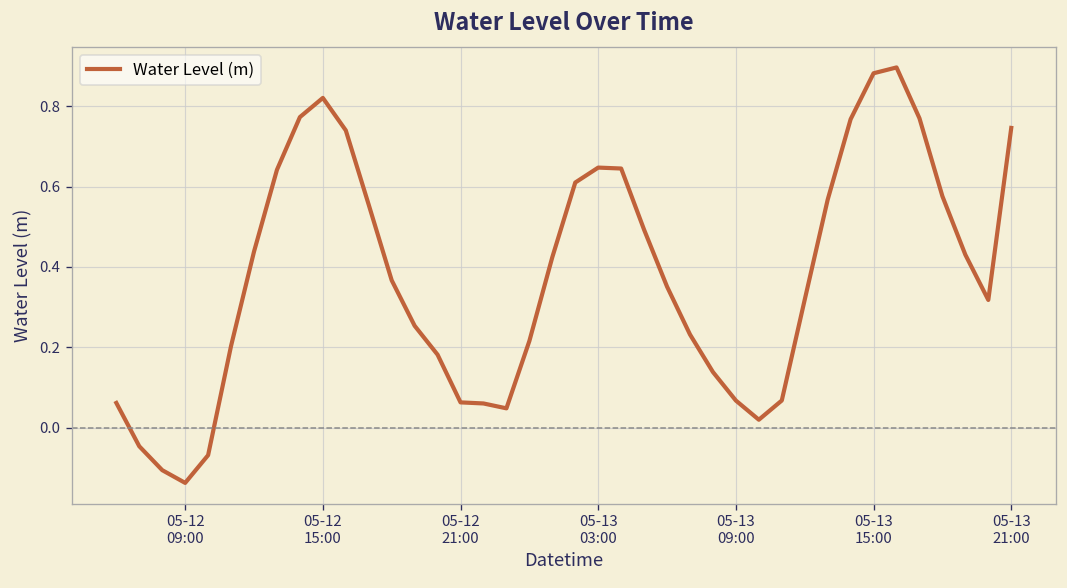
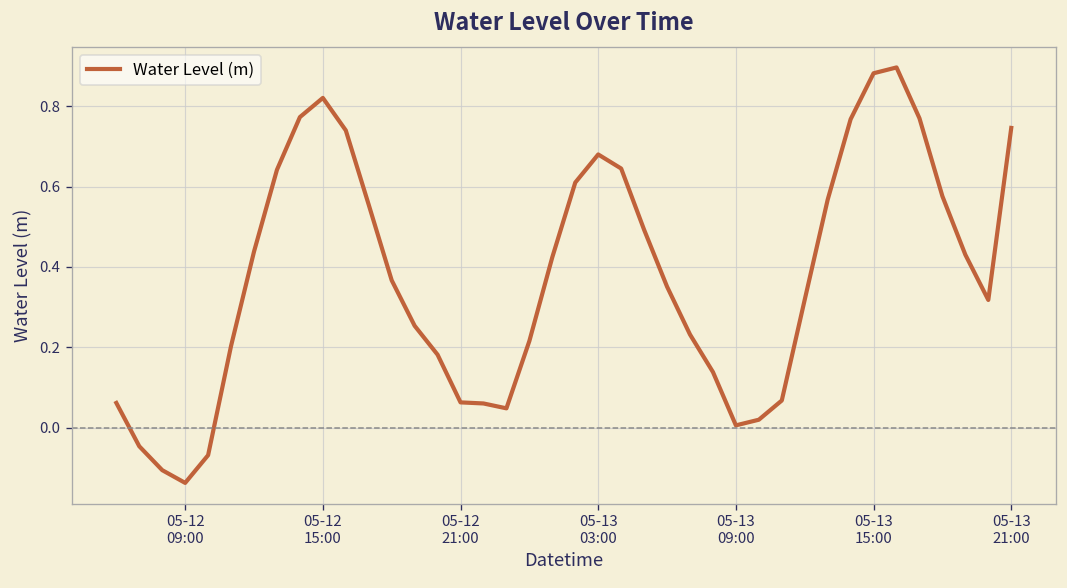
  {
    "05-12 09:00": -0.14,
    "05-12 15:00": 0.82,
    "05-12 21:00": 0.06,
-   "05-13 03:00": 0.65,
-   "05-13 09:00": 0.07,
+   "05-13 03:00": 0.68,
+   "05-13 09:00": 0.01,
    "05-13 15:00": 0.88,
    "05-13 21:00": 0.75
  }
